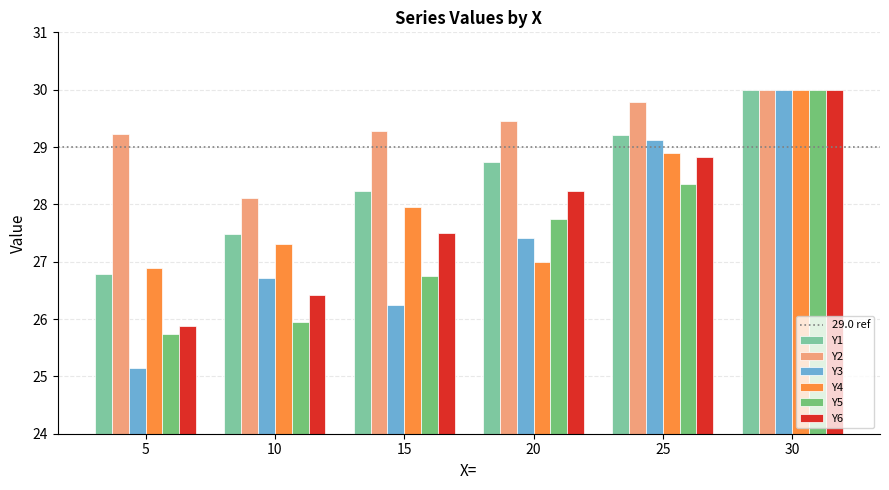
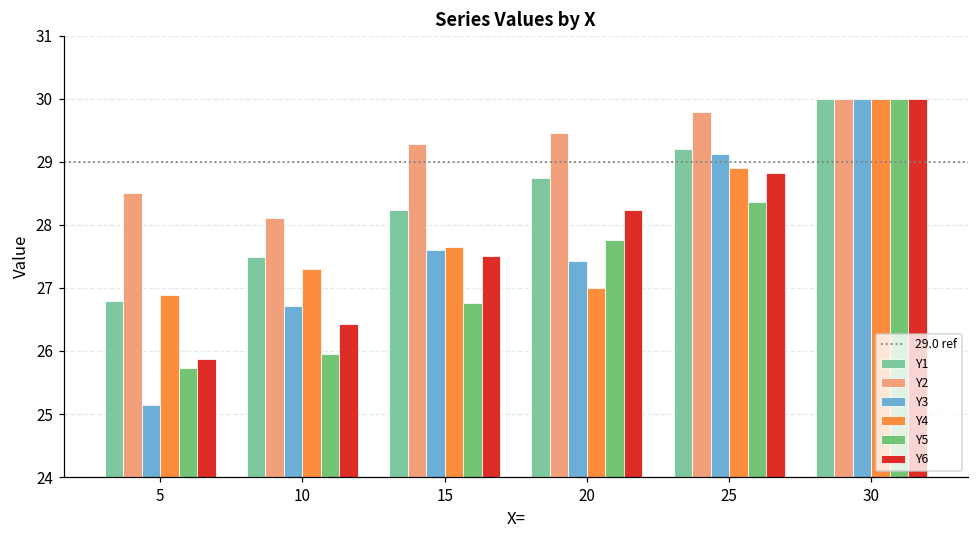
  {
    "Y2": {
-     "5": 29.2,
+     "5": 28.5,
      "10": 28.1,
      "15": 29.3,
      "20": 29.5,
      "25": 29.8,
      "30": 30.0
    },
    "Y3": {
      "5": 25.1,
      "10": 26.7,
-     "15": 26.3,
+     "15": 27.6,
      "20": 27.4,
      "25": 29.1,
      "30": 30.0
    },
    "Y4": {
      "5": 26.9,
      "10": 27.3,
-     "15": 27.9,
+     "15": 27.7,
      "20": 27.0,
      "25": 28.9,
      "30": 30.0
    },
    "Y6": {
      "5": 25.9,
      "10": 26.4,
      "15": 27.5,
      "20": 28.2,
      "25": 28.8,
      "30": 30.0
    }
  }
